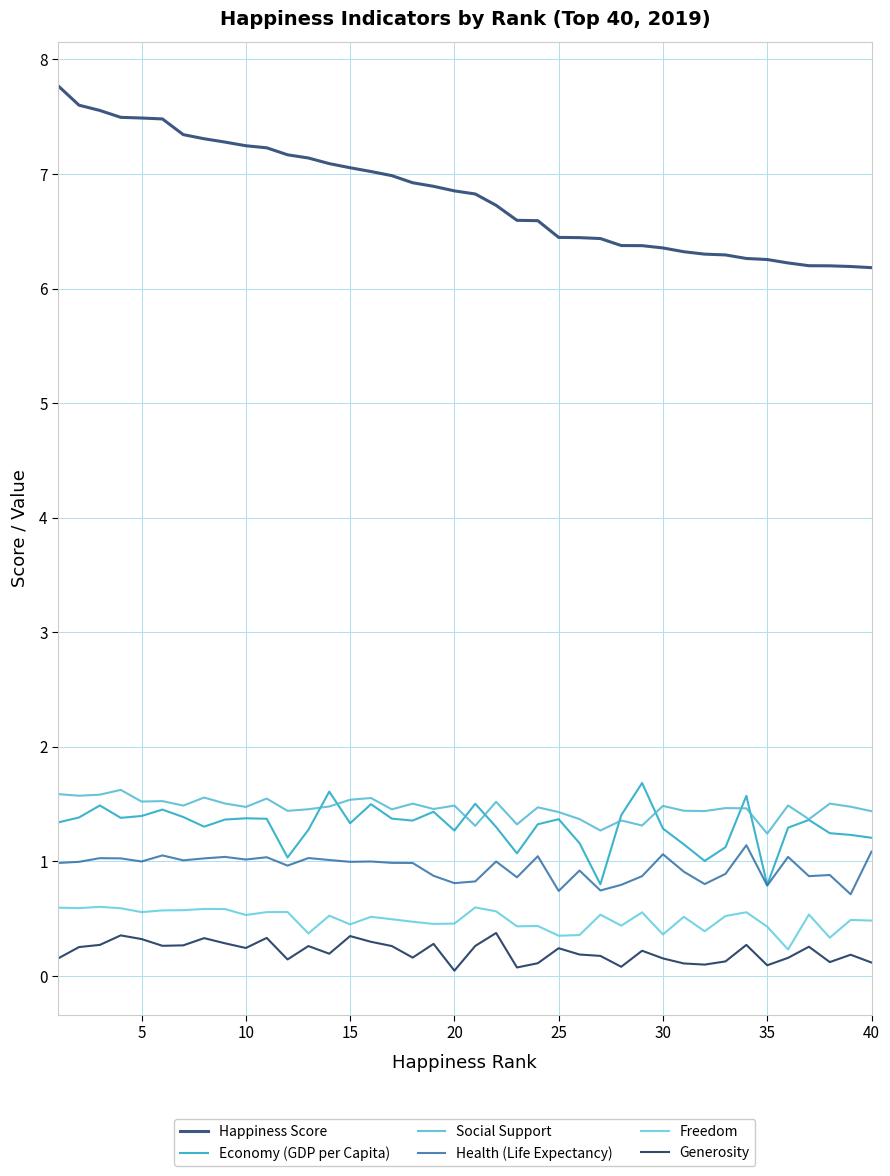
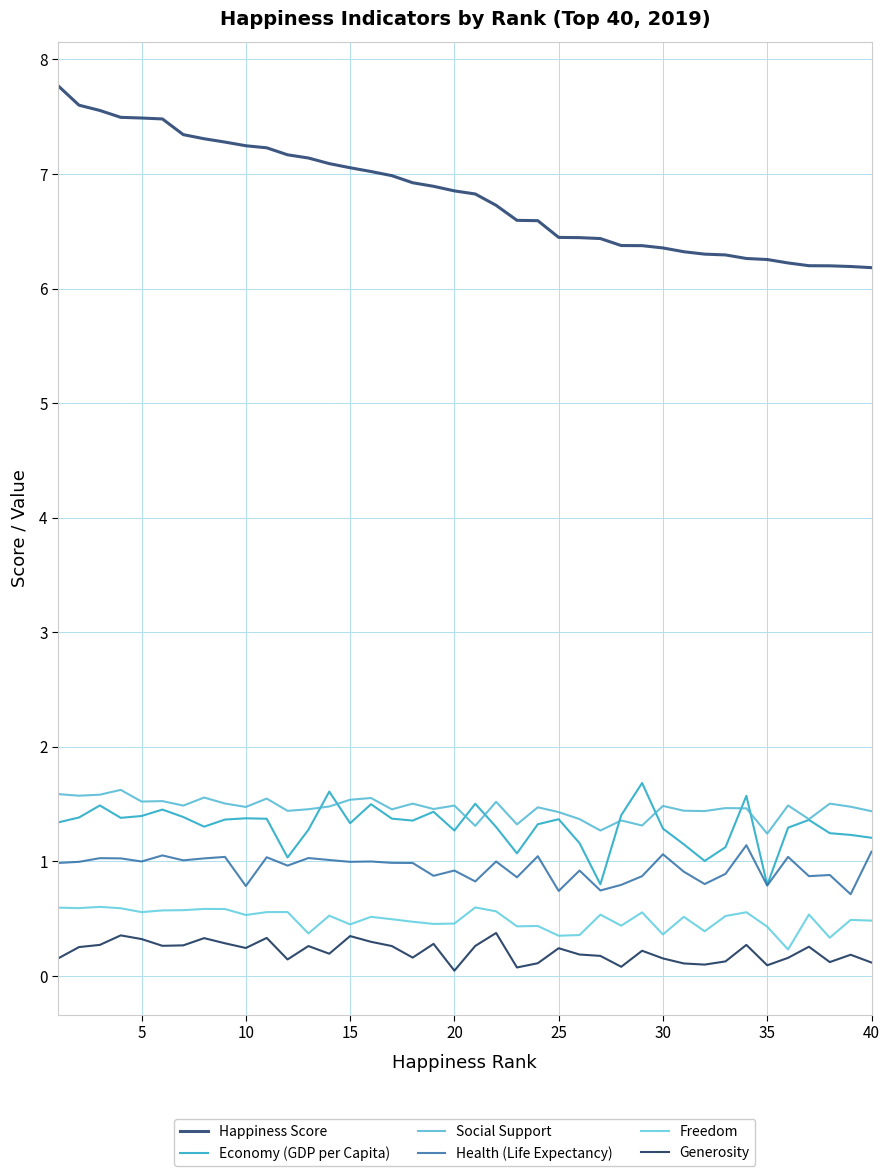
  {
    "Health (Life Expectancy)": {
      "5": 1.00,
-     "10": 1.02,
+     "10": 0.79,
      "15": 1.00,
-     "20": 0.81,
+     "20": 0.92,
      "25": 0.74,
      "30": 1.06,
      "40": 1.09
    }
  }
